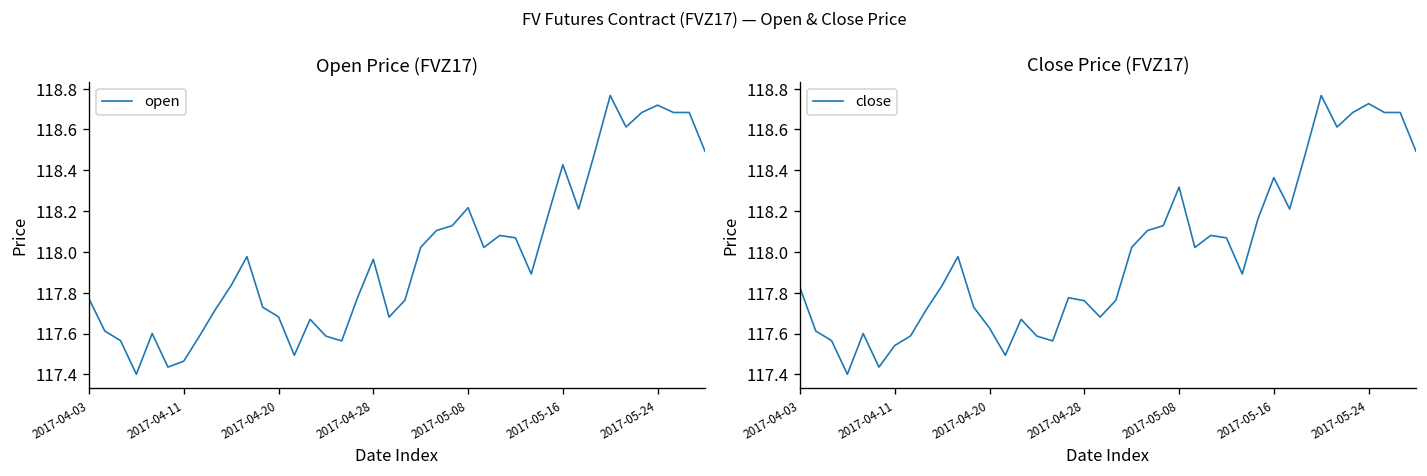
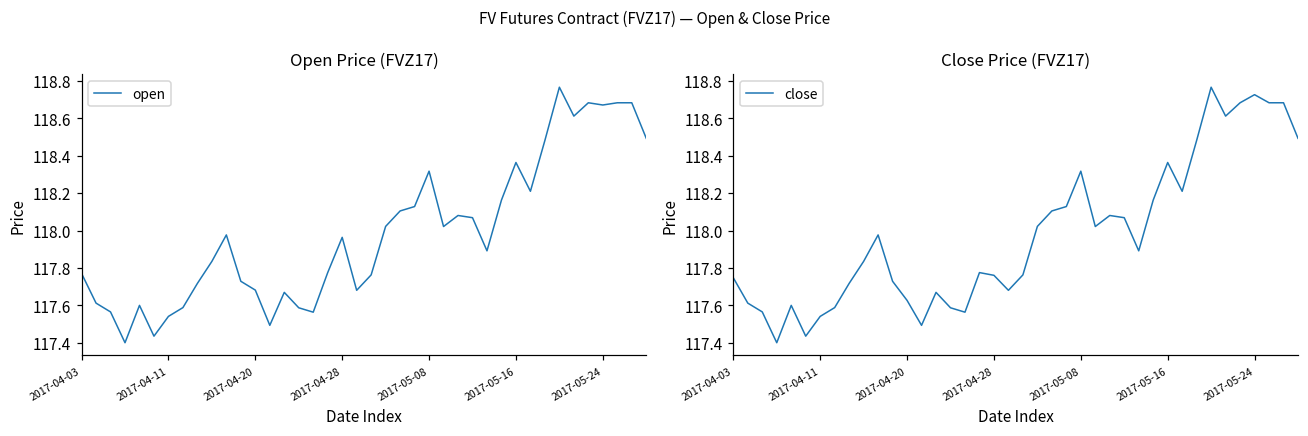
  {
    "Open Price (FVZ17)": {
      "2017-04-03": 117.77,
-     "2017-04-11": 117.46,
+     "2017-04-11": 117.54,
      "2017-04-20": 117.68,
      "2017-04-28": 117.96,
-     "2017-05-08": 118.22,
-     "2017-05-16": 118.43,
-     "2017-05-24": 118.72
+     "2017-05-08": 118.32,
+     "2017-05-16": 118.36,
+     "2017-05-24": 118.67
    },
    "Close Price (FVZ17)": {
-     "2017-04-03": 117.82,
+     "2017-04-03": 117.75,
      "2017-04-11": 117.54,
      "2017-04-20": 117.63,
      "2017-04-28": 117.76,
      "2017-05-08": 118.32,
      "2017-05-16": 118.36,
      "2017-05-24": 118.73
    }
  }
